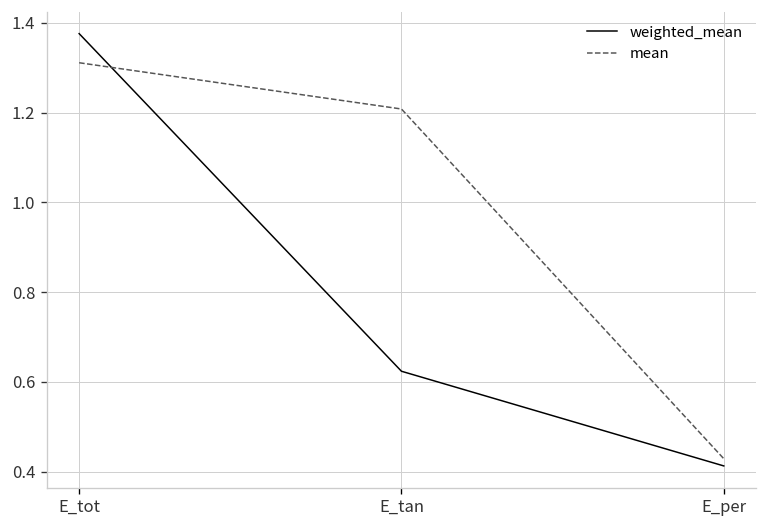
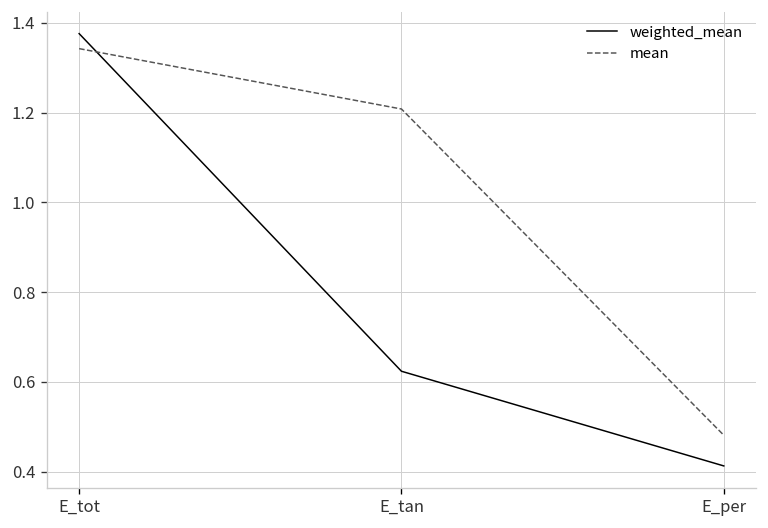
  {
    "weighted_mean": {
      "E_tot": 1.38,
      "E_tan": 0.62,
      "E_per": 0.41
    },
    "mean": {
-     "E_tot": 1.31,
+     "E_tot": 1.34,
      "E_tan": 1.21,
-     "E_per": 0.43
+     "E_per": 0.48
    }
  }
